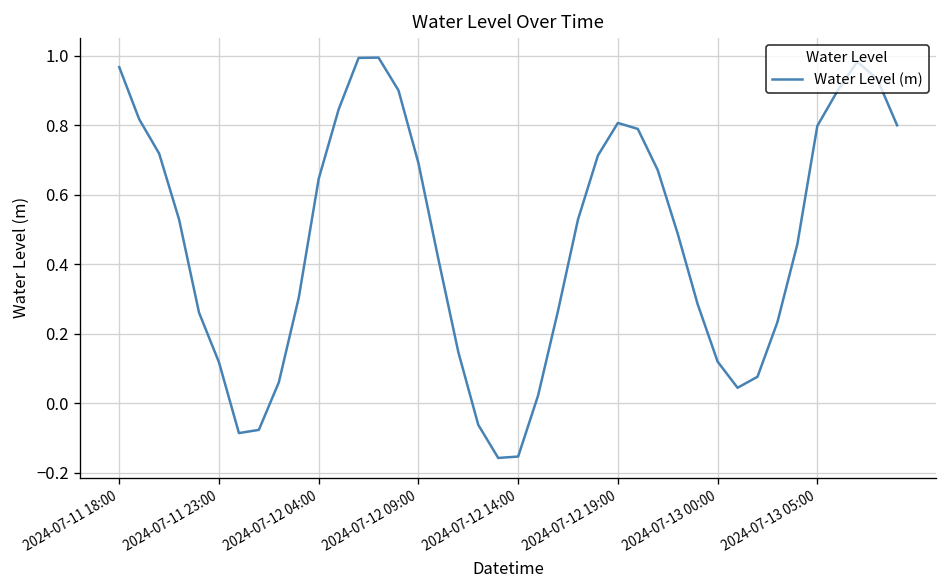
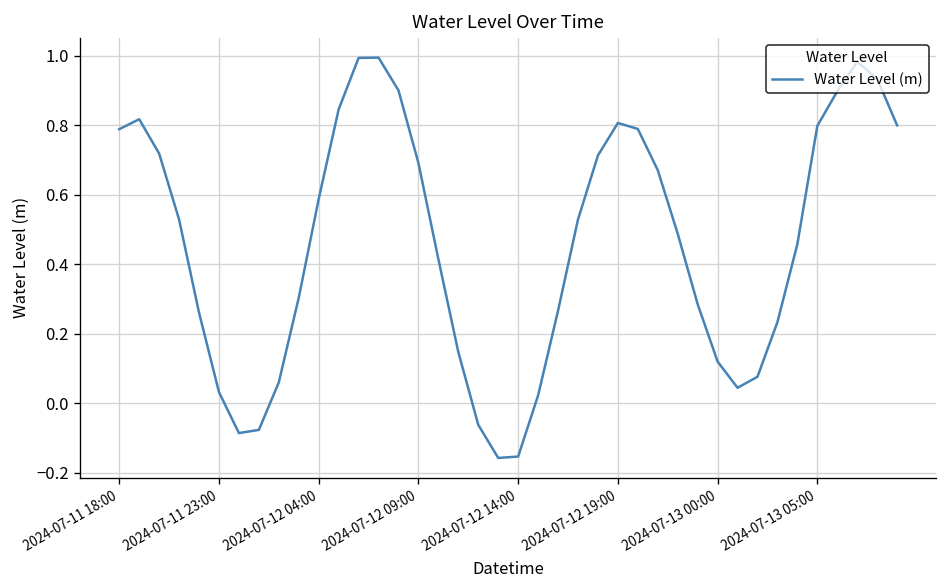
  {
-   "2024-07-11 18:00": 0.97,
-   "2024-07-11 23:00": 0.12,
-   "2024-07-12 04:00": 0.65,
+   "2024-07-11 18:00": 0.79,
+   "2024-07-11 23:00": 0.03,
+   "2024-07-12 04:00": 0.59,
    "2024-07-12 09:00": 0.69,
    "2024-07-12 14:00": -0.15,
    "2024-07-12 19:00": 0.81,
    "2024-07-13 00:00": 0.12,
    "2024-07-13 05:00": 0.80
  }
